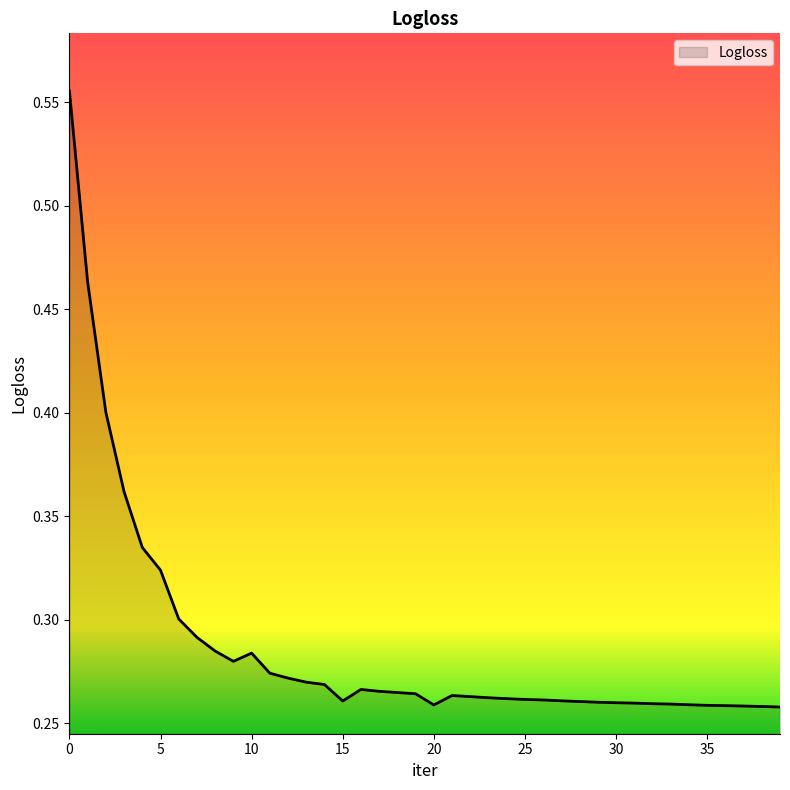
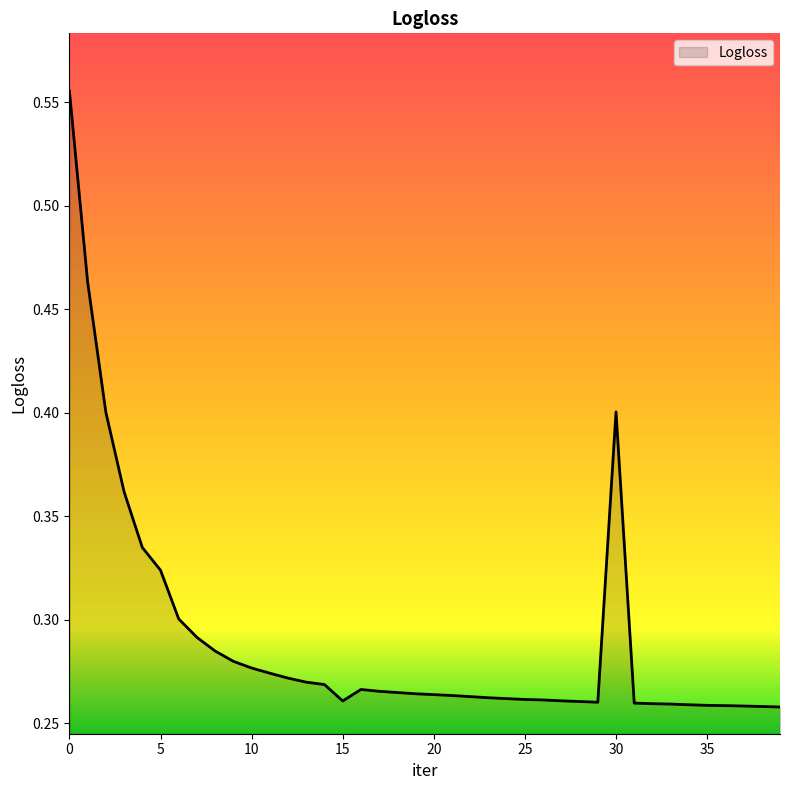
  {
    "0": 0.555,
    "5": 0.324,
-   "10": 0.284,
+   "10": 0.277,
    "15": 0.261,
-   "20": 0.259,
+   "20": 0.264,
    "25": 0.262,
-   "30": 0.260,
+   "30": 0.400,
    "35": 0.259
  }
